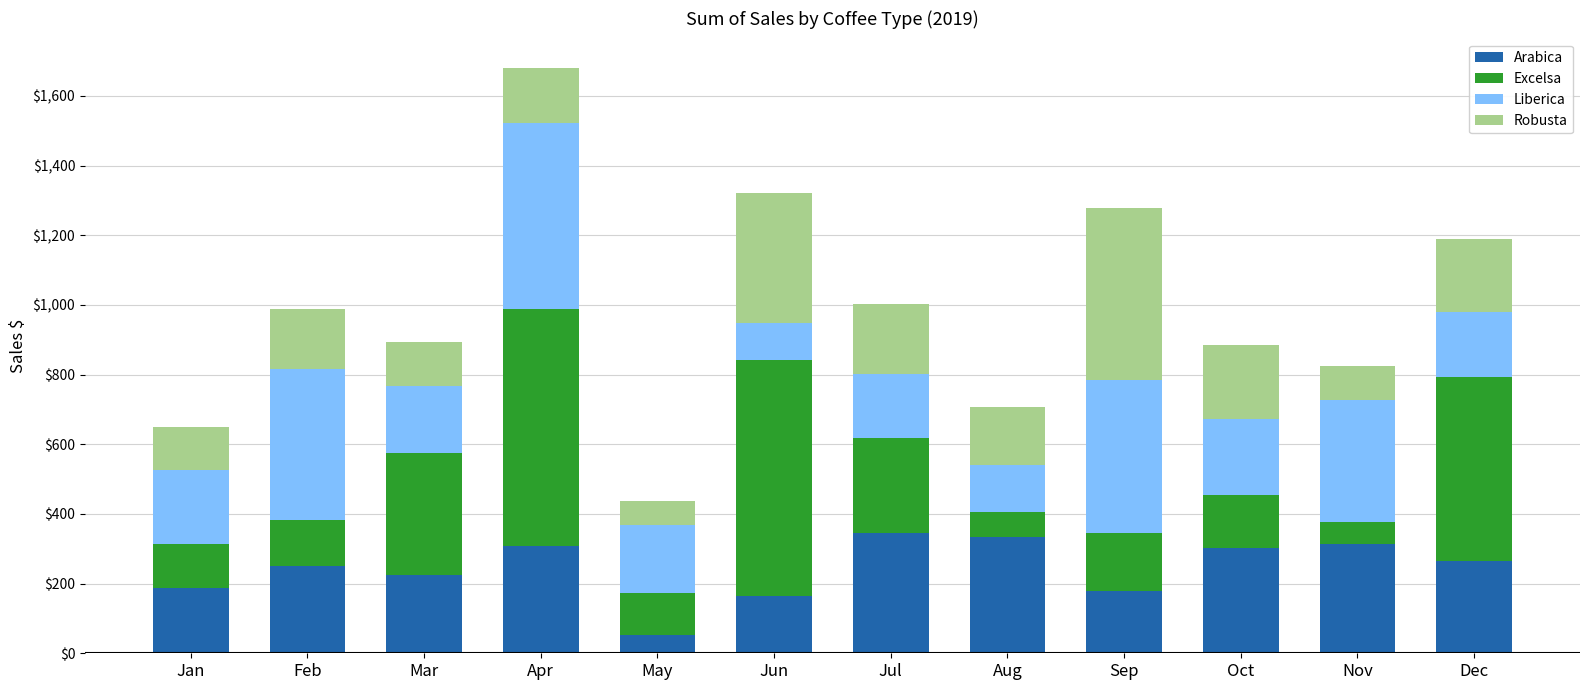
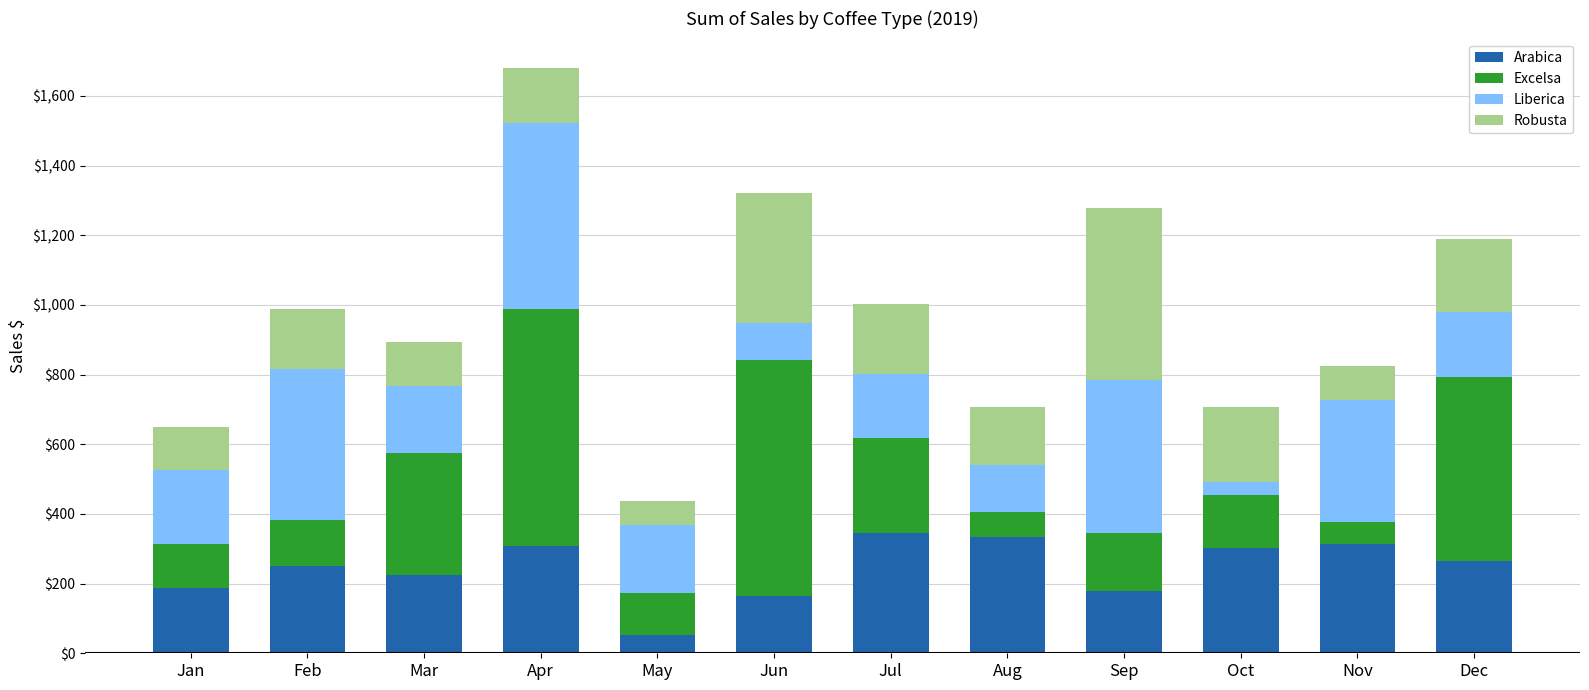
  {
    "Excelsa": {
      "Jan": "$130",
      "Feb": "$130",
      "Mar": "$350",
      "Apr": "$680",
      "May": "$120",
      "Jun": "$680",
      "Jul": "$270",
      "Aug": "$70",
      "Sep": "$170",
      "Oct": "$150",
      "Nov": "$60",
      "Dec": "$530"
    },
    "Liberica": {
      "Jan": "$210",
      "Feb": "$430",
      "Mar": "$190",
      "Apr": "$530",
      "May": "$190",
      "Jun": "$110",
      "Jul": "$180",
      "Aug": "$130",
      "Sep": "$440",
-     "Oct": "$220",
+     "Oct": "$40",
      "Nov": "$350",
      "Dec": "$190"
    },
    "Robusta": {
      "Jan": "$120",
      "Feb": "$170",
      "Mar": "$130",
      "Apr": "$160",
      "May": "$70",
      "Jun": "$370",
      "Jul": "$200",
      "Aug": "$170",
      "Sep": "$490",
      "Oct": "$210",
      "Nov": "$100",
      "Dec": "$210"
    }
  }
